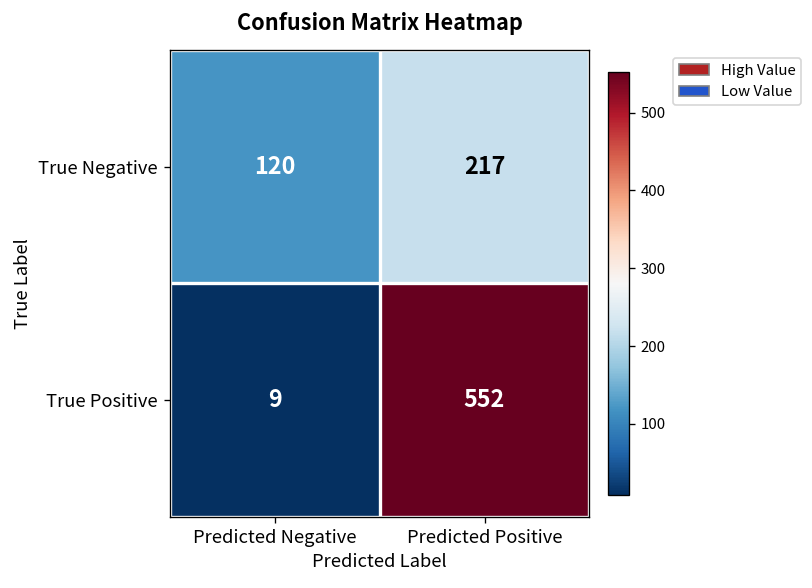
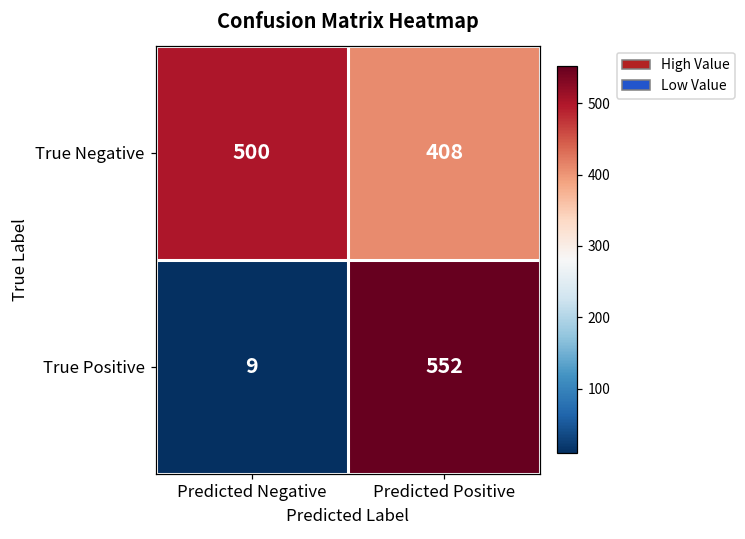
  {
    "True Negative": {
-     "Predicted Negative": 120,
-     "Predicted Positive": 217
+     "Predicted Negative": 500,
+     "Predicted Positive": 408
    },
    "True Positive": {
      "Predicted Negative": 9,
      "Predicted Positive": 552
    }
  }
